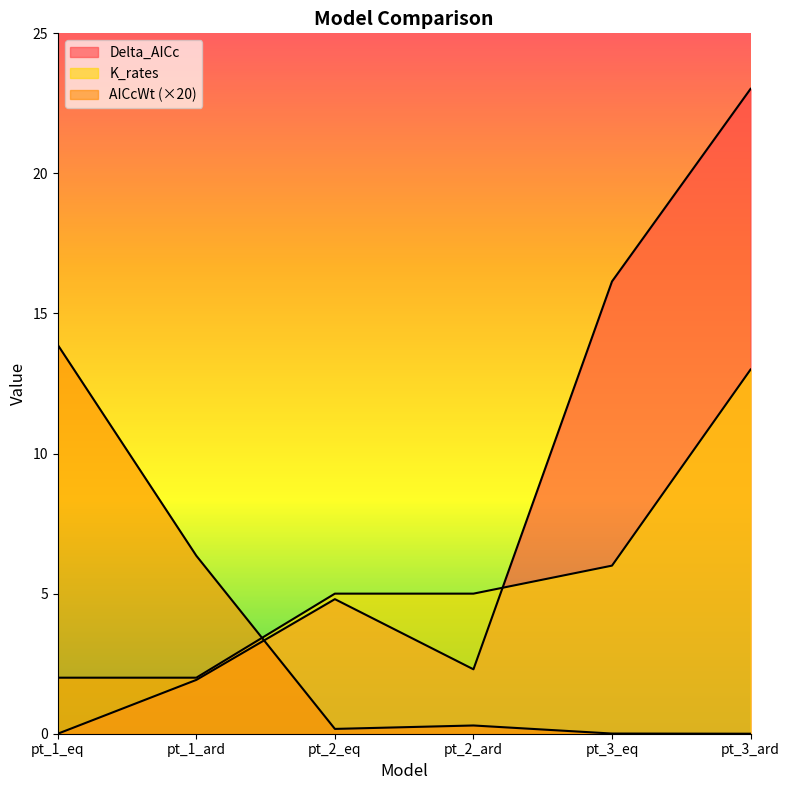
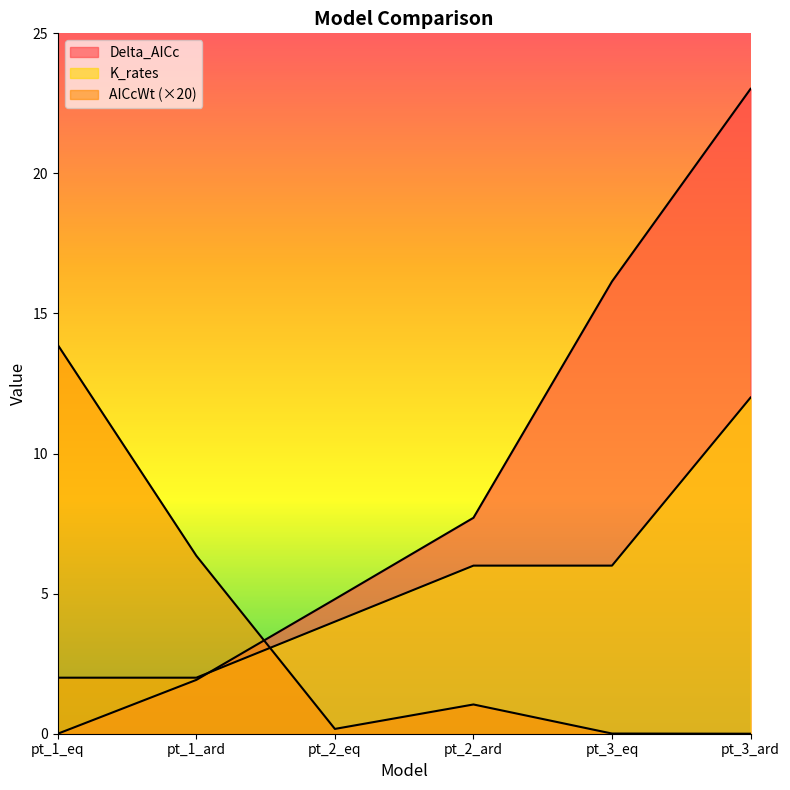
  {
    "Delta_AICc": {
      "pt_1_eq": 0.0,
      "pt_2_eq": 4.8,
-     "pt_2_ard": 2.3,
+     "pt_2_ard": 7.7,
      "pt_3_eq": 16.1,
      "pt_3_ard": 23.0
    },
    "K_rates": {
      "pt_1_eq": 2,
-     "pt_2_eq": 5,
-     "pt_2_ard": 5,
+     "pt_2_eq": 4,
+     "pt_2_ard": 6,
      "pt_3_eq": 6,
-     "pt_3_ard": 13
+     "pt_3_ard": 12
    },
    "AICcWt (×20)": {
      "pt_1_eq": 13.9,
      "pt_1_ard": 6.4,
      "pt_2_eq": 0.2,
-     "pt_2_ard": 0.3,
+     "pt_2_ard": 1.0,
      "pt_3_eq": 0.0,
      "pt_3_ard": 0.0
    }
  }
